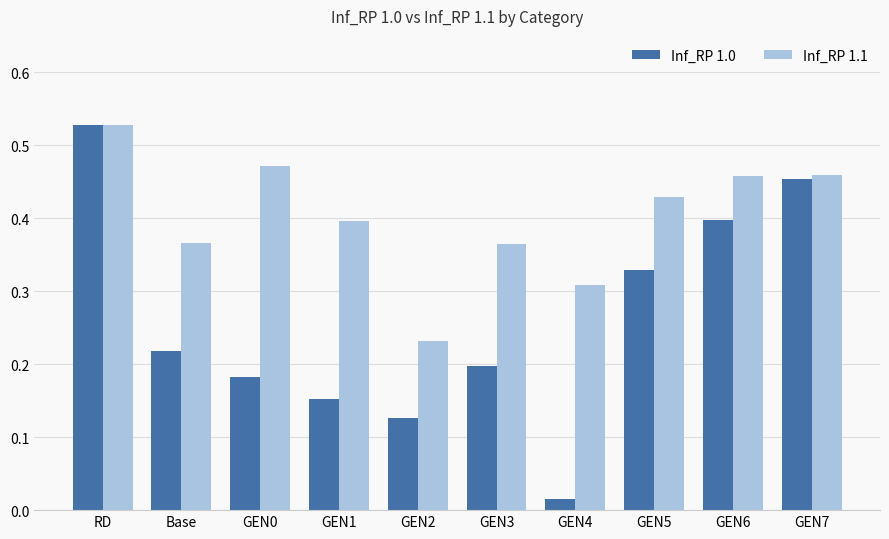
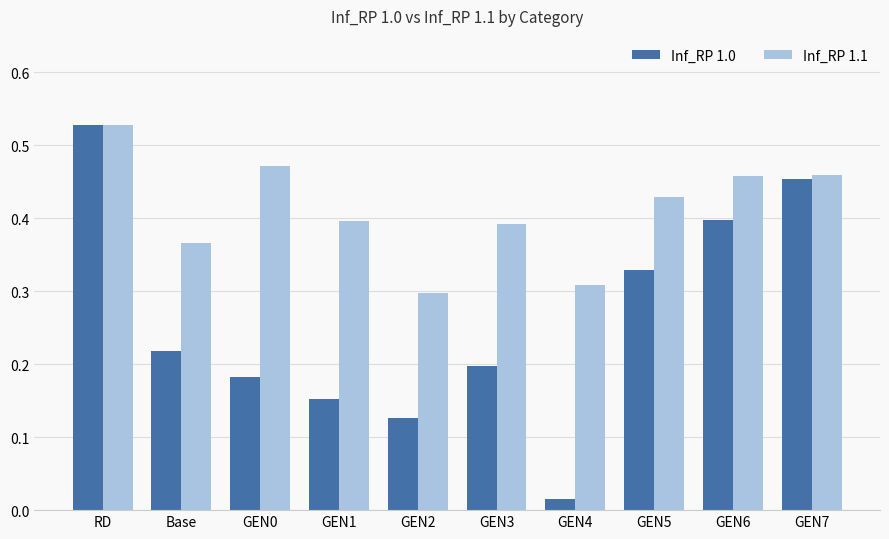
  {
    "Inf_RP 1.0": {
      "RD": 0.53,
      "Base": 0.22,
      "GEN0": 0.18,
      "GEN1": 0.15,
      "GEN2": 0.13,
      "GEN3": 0.20,
      "GEN4": 0.02,
      "GEN5": 0.33,
      "GEN6": 0.40,
      "GEN7": 0.45
    },
    "Inf_RP 1.1": {
      "RD": 0.53,
      "Base": 0.37,
      "GEN0": 0.47,
      "GEN1": 0.40,
-     "GEN2": 0.23,
-     "GEN3": 0.37,
+     "GEN2": 0.30,
+     "GEN3": 0.39,
      "GEN4": 0.31,
      "GEN5": 0.43,
      "GEN6": 0.46,
      "GEN7": 0.46
    }
  }
